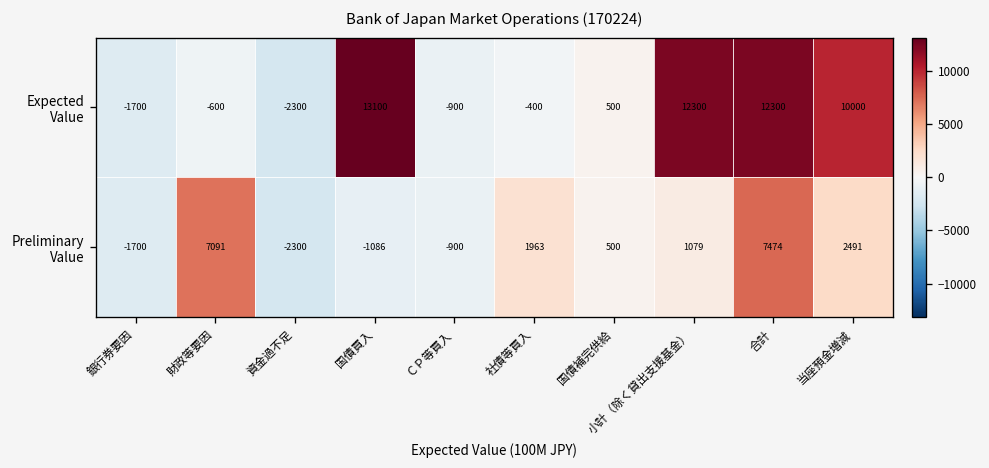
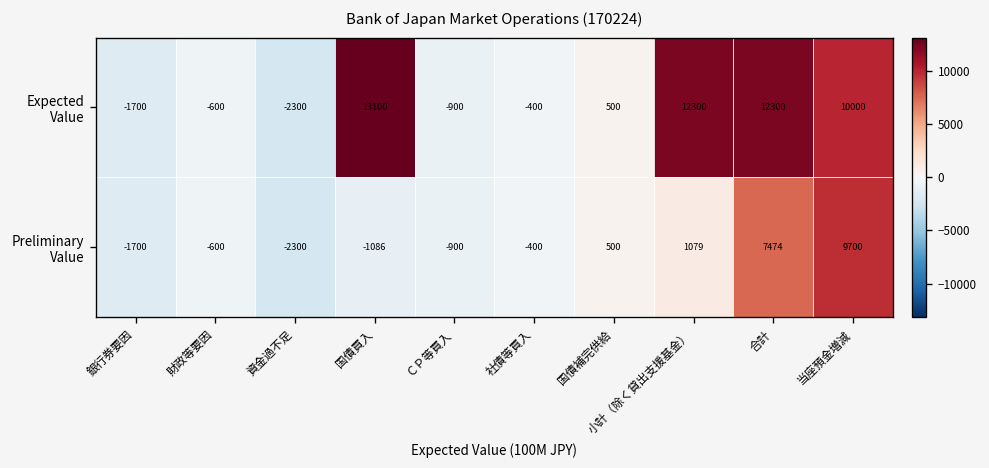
  {
    "Expected Value": {
      "銀行券要因": -1700,
      "財政等要因": -600,
      "資金過不足": -2300,
      "国債買入": 13100,
      "ＣＰ等買入": -900,
      "社債等買入": -400,
      "国債補完供給": 500,
      "小計（除く貸出支援基金）": 12300,
      "合計": 12300,
      "当座預金増減": 10000
    },
    "Preliminary Value": {
      "銀行券要因": -1700,
-     "財政等要因": 7091,
+     "財政等要因": -600,
      "資金過不足": -2300,
      "国債買入": -1086,
      "ＣＰ等買入": -900,
-     "社債等買入": 1963,
+     "社債等買入": -400,
      "国債補完供給": 500,
      "小計（除く貸出支援基金）": 1079,
      "合計": 7474,
-     "当座預金増減": 2491
+     "当座預金増減": 9700
    }
  }
